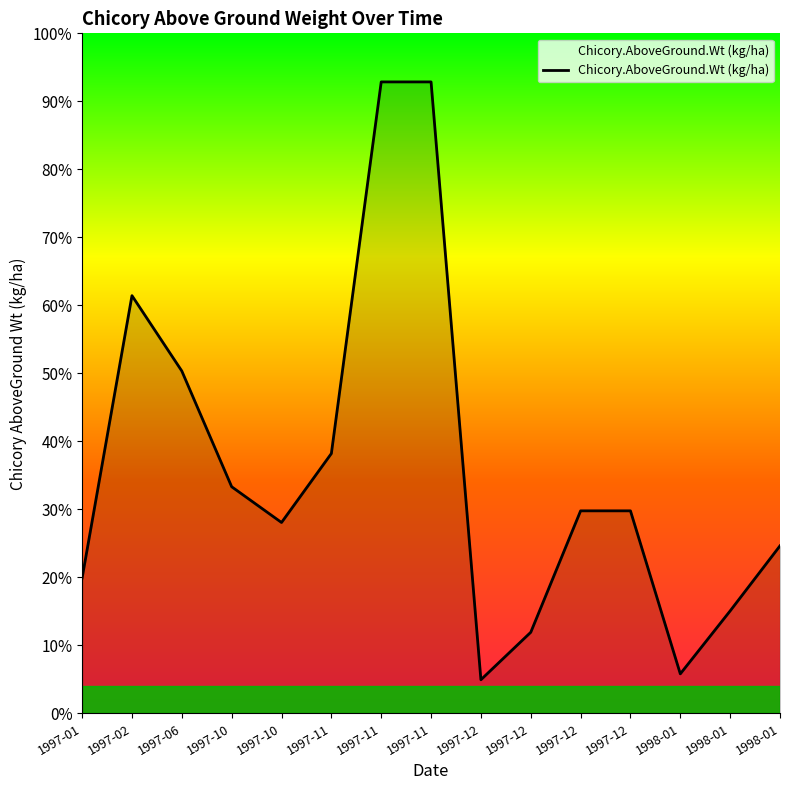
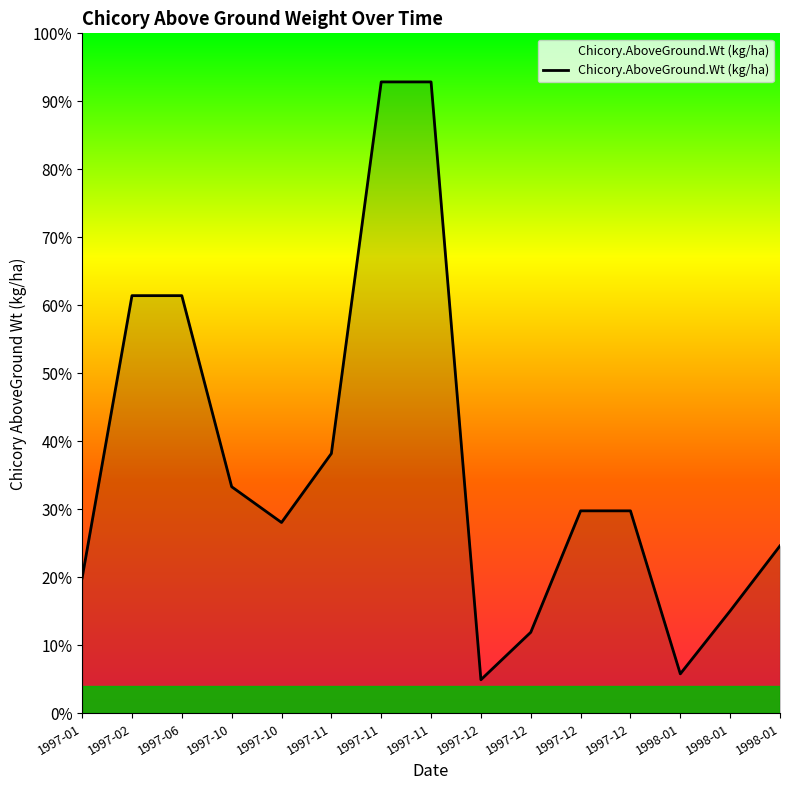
  {
    "1997-01": "20%",
    "1997-02": "61%",
-   "1997-06": "50%"
+   "1997-06": "61%"
  }
